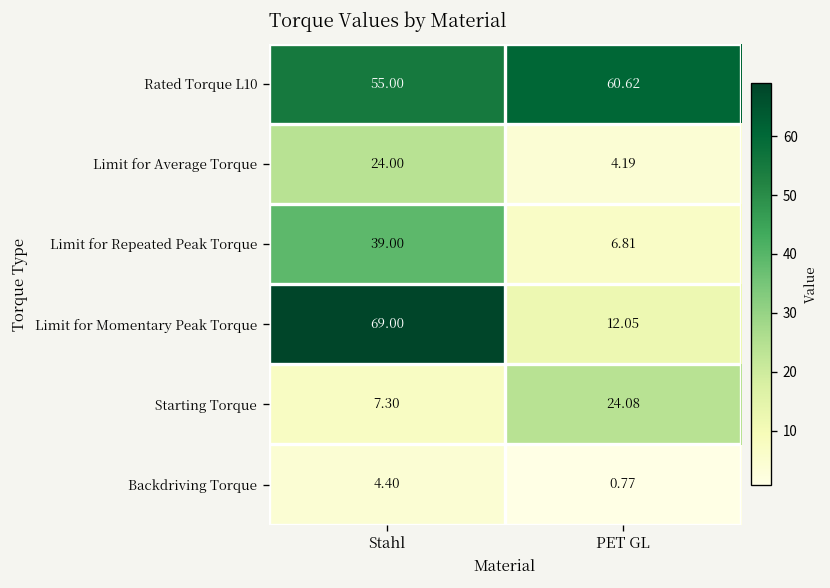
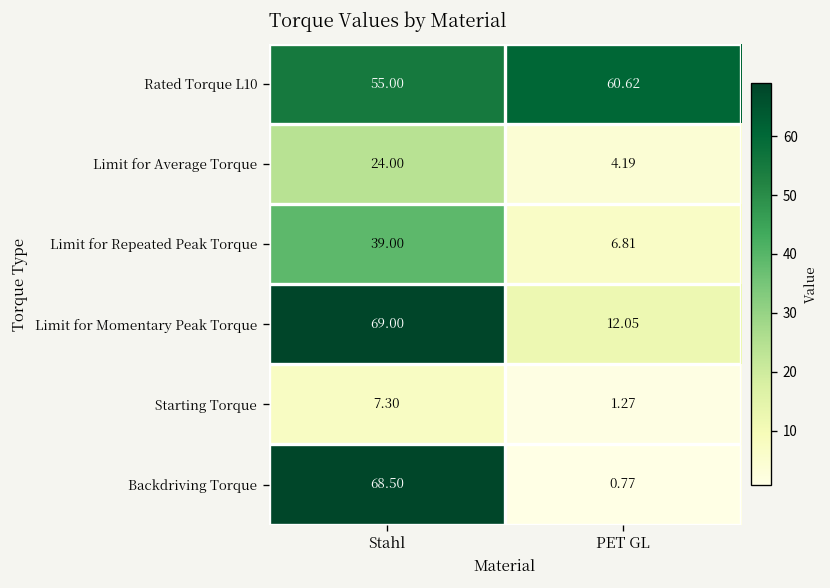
  {
    "Rated Torque L10": {
      "Stahl": 55.00,
      "PET GL": 60.62
    },
    "Limit for Average Torque": {
      "Stahl": 24.00,
      "PET GL": 4.19
    },
    "Limit for Repeated Peak Torque": {
      "Stahl": 39.00,
      "PET GL": 6.81
    },
    "Limit for Momentary Peak Torque": {
      "Stahl": 69.00,
      "PET GL": 12.05
    },
    "Starting Torque": {
      "Stahl": 7.30,
-     "PET GL": 24.08
+     "PET GL": 1.27
    },
    "Backdriving Torque": {
-     "Stahl": 4.40,
+     "Stahl": 68.50,
      "PET GL": 0.77
    }
  }
